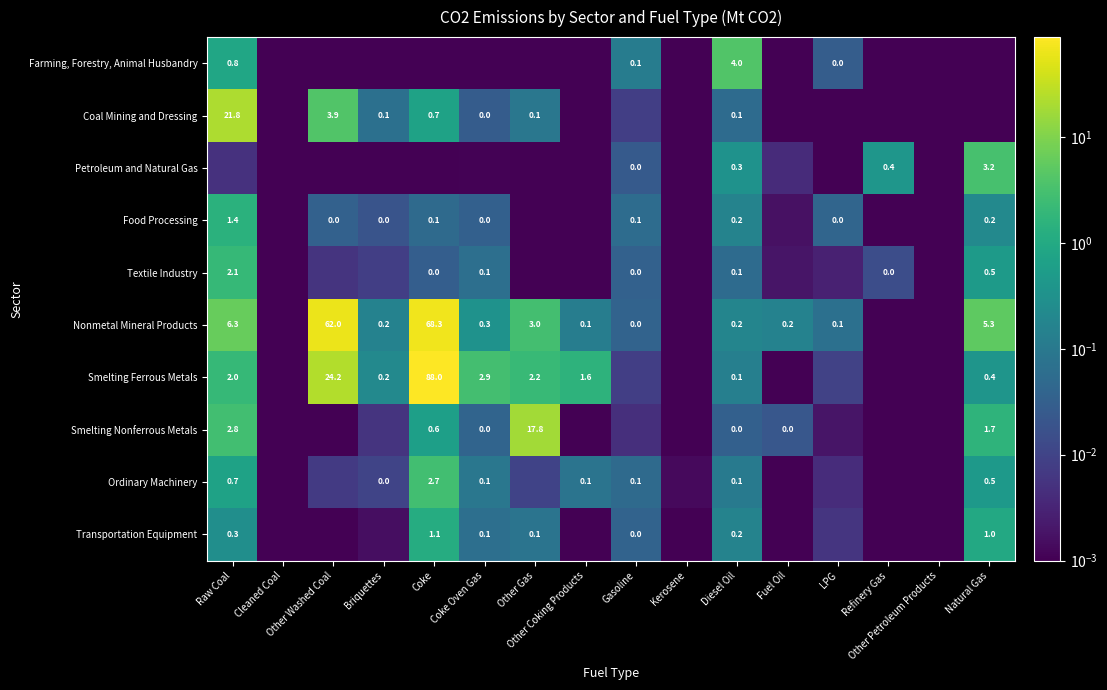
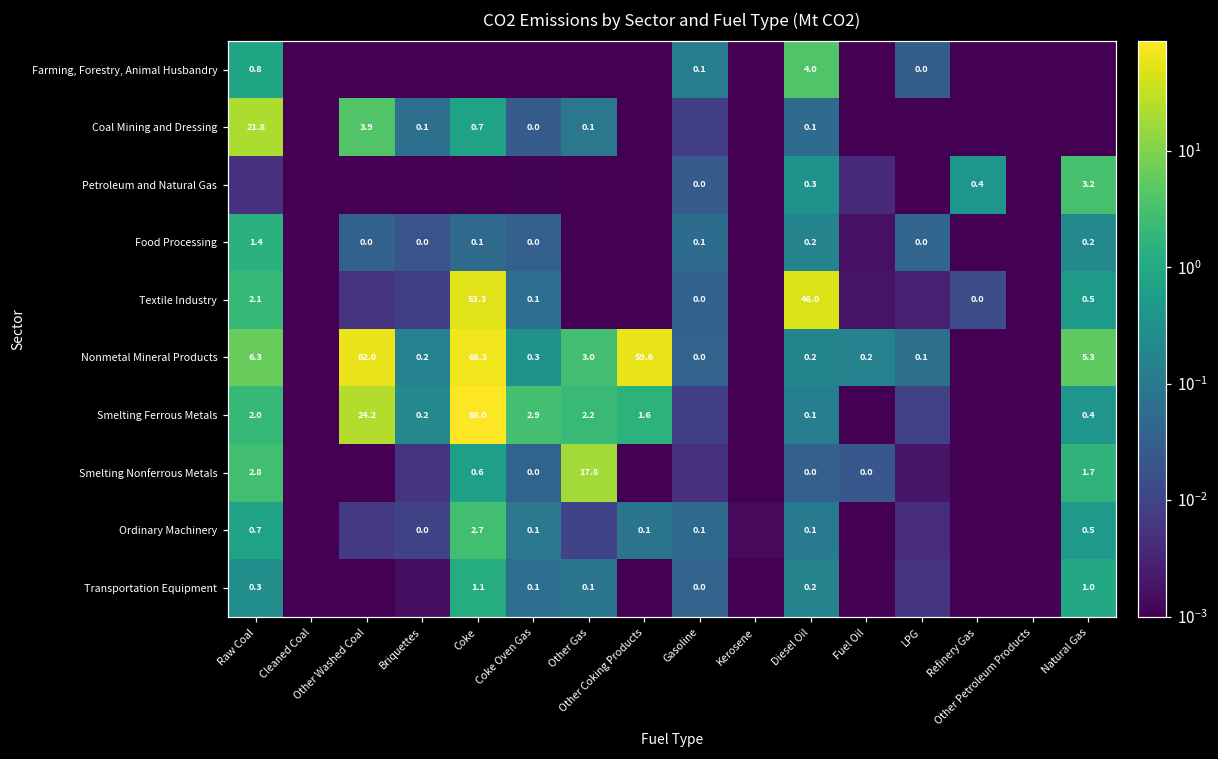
  {
    "Farming, Forestry, Animal Husbandry": {
      "Raw Coal": 0.8,
      "Gasoline": 0.1,
      "Diesel Oil": 4.0,
      "LPG": 0.0
    },
    "Coal Mining and Dressing": {
      "Raw Coal": 21.8,
      "Other Washed Coal": 3.9,
      "Briquettes": 0.1,
      "Coke": 0.7,
      "Coke Oven Gas": 0.0,
      "Other Gas": 0.1,
      "Diesel Oil": 0.1
    },
    "Petroleum and Natural Gas": {
      "Gasoline": 0.0,
      "Diesel Oil": 0.3,
      "Refinery Gas": 0.4,
      "Natural Gas": 3.2
    },
    "Food Processing": {
      "Raw Coal": 1.4,
      "Other Washed Coal": 0.0,
      "Briquettes": 0.0,
      "Coke": 0.1,
      "Coke Oven Gas": 0.0,
      "Gasoline": 0.1,
      "Diesel Oil": 0.2,
      "LPG": 0.0,
      "Natural Gas": 0.2
    },
    "Textile Industry": {
      "Raw Coal": 2.1,
-     "Coke": 0.0,
+     "Coke": 53.3,
      "Coke Oven Gas": 0.1,
      "Gasoline": 0.0,
-     "Diesel Oil": 0.1,
+     "Diesel Oil": 46.0,
      "Refinery Gas": 0.0,
      "Natural Gas": 0.5
    },
    "Nonmetal Mineral Products": {
      "Raw Coal": 6.3,
      "Other Washed Coal": 62.0,
      "Briquettes": 0.2,
      "Coke": 68.3,
      "Coke Oven Gas": 0.3,
      "Other Gas": 3.0,
-     "Other Coking Products": 0.1,
+     "Other Coking Products": 59.6,
      "Gasoline": 0.0,
      "Diesel Oil": 0.2,
      "Fuel Oil": 0.2,
      "LPG": 0.1,
      "Natural Gas": 5.3
    },
    "Smelting Ferrous Metals": {
      "Raw Coal": 2.0,
      "Other Washed Coal": 24.2,
      "Briquettes": 0.2,
      "Coke": 88.0,
      "Coke Oven Gas": 2.9,
      "Other Gas": 2.2,
      "Other Coking Products": 1.6,
      "Diesel Oil": 0.1,
      "Natural Gas": 0.4
    },
    "Smelting Nonferrous Metals": {
      "Raw Coal": 2.8,
      "Coke": 0.6,
      "Coke Oven Gas": 0.0,
      "Other Gas": 17.8,
      "Diesel Oil": 0.0,
      "Fuel Oil": 0.0,
      "Natural Gas": 1.7
    },
    "Ordinary Machinery": {
      "Raw Coal": 0.7,
      "Briquettes": 0.0,
      "Coke": 2.7,
      "Coke Oven Gas": 0.1,
      "Other Coking Products": 0.1,
      "Gasoline": 0.1,
      "Diesel Oil": 0.1,
      "Natural Gas": 0.5
    },
    "Transportation Equipment": {
      "Raw Coal": 0.3,
      "Coke": 1.1,
      "Coke Oven Gas": 0.1,
      "Other Gas": 0.1,
      "Gasoline": 0.0,
      "Diesel Oil": 0.2,
      "Natural Gas": 1.0
    }
  }
